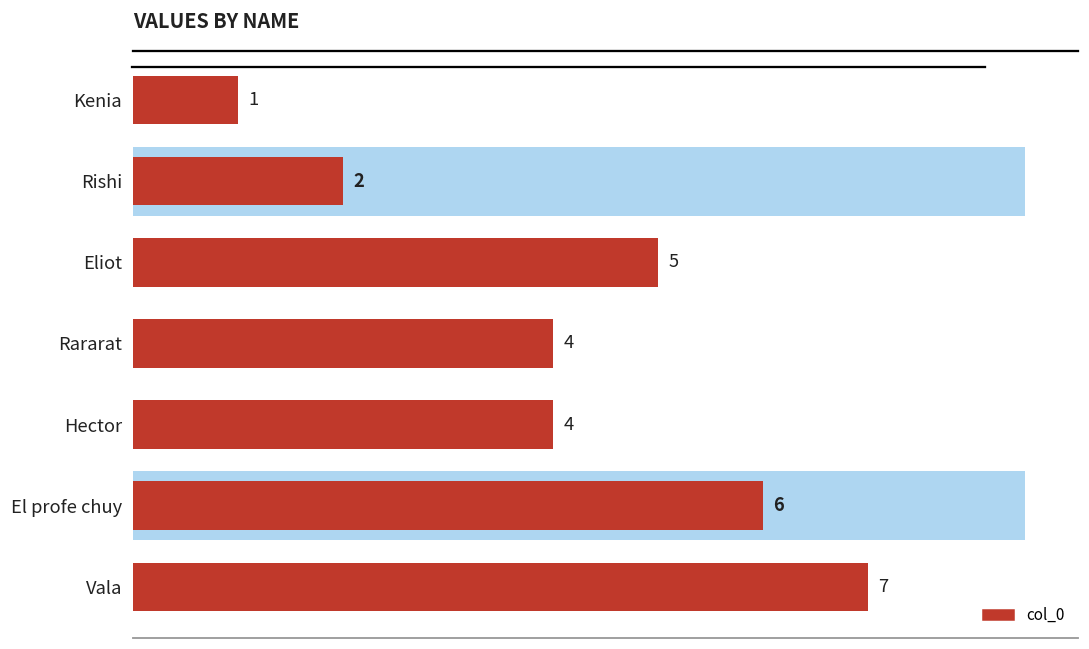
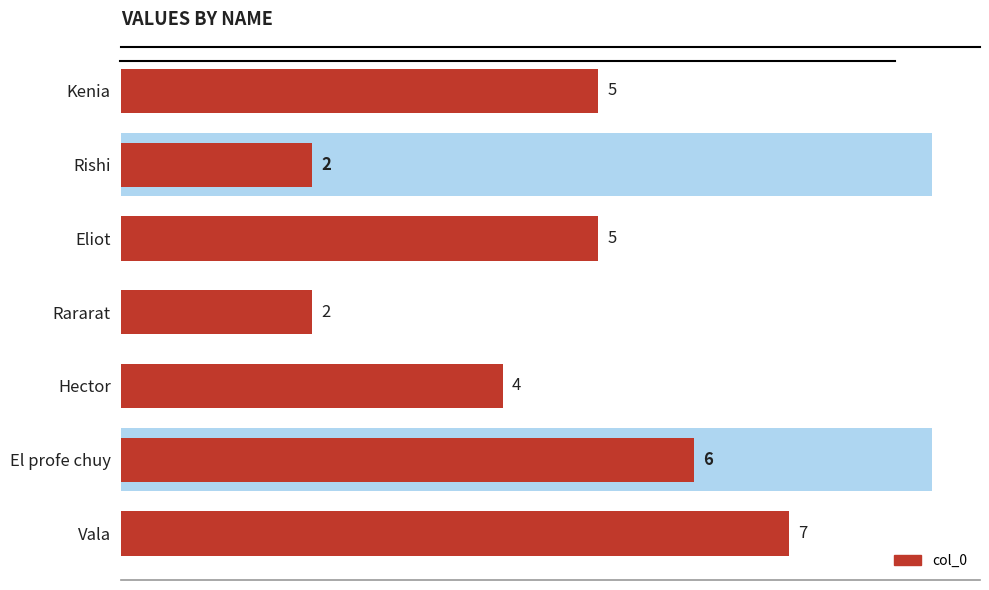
  {
    "col_0": {
-     "Kenia": 1,
+     "Kenia": 5,
      "Eliot": 5,
-     "Rararat": 4,
+     "Rararat": 2,
      "Hector": 4,
      "Vala": 7
    }
  }
